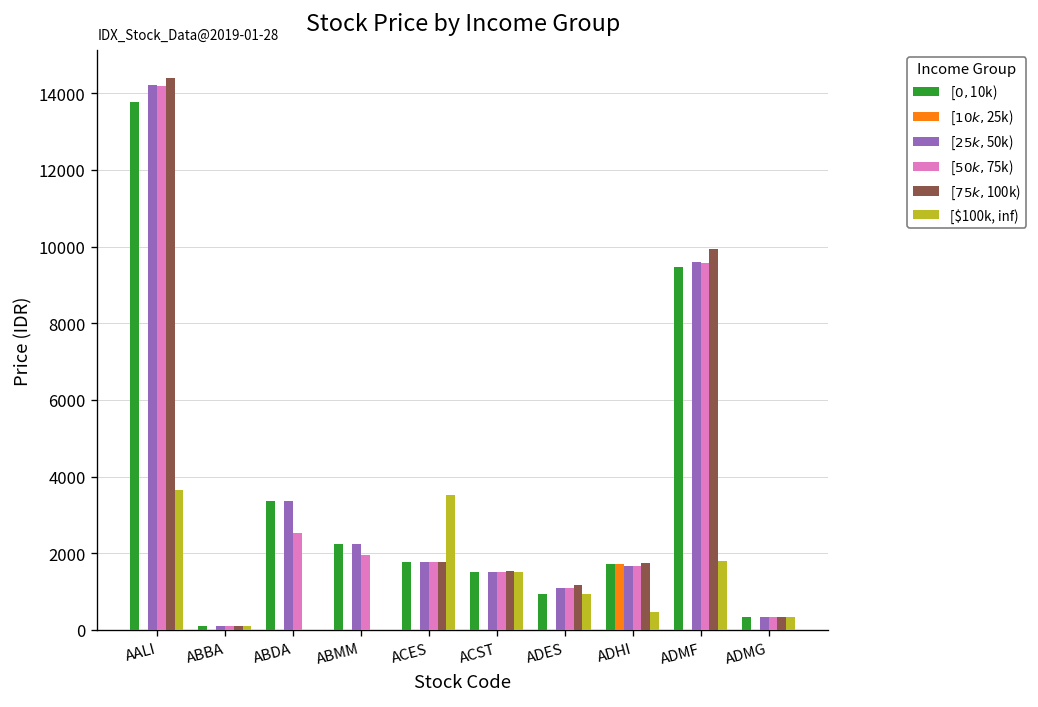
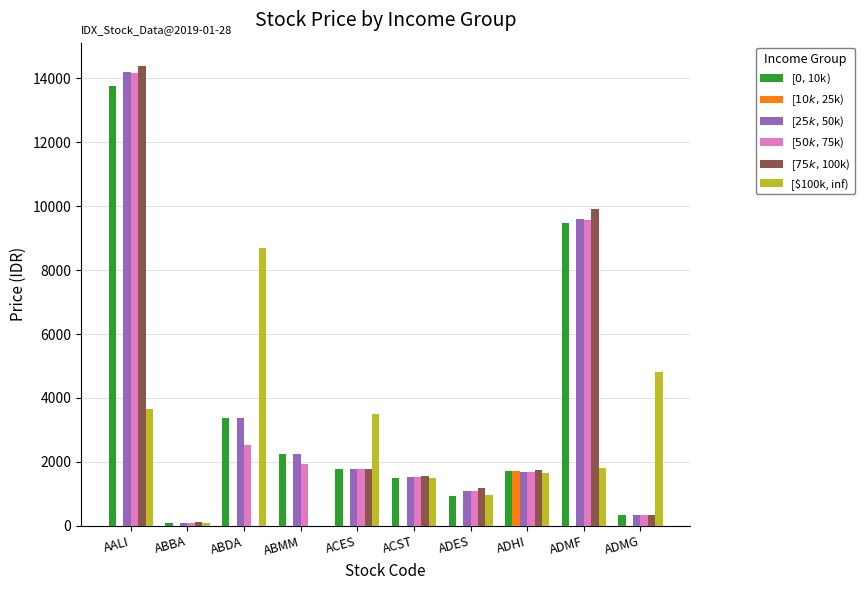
  {
    "[$100k, inf)": {
      "AALI": 3700,
      "ABBA": 100,
-     "ABDA": 0,
+     "ABDA": 8700,
      "ABMM": 0,
      "ACES": 3500,
      "ACST": 1500,
      "ADES": 1000,
-     "ADHI": 500,
+     "ADHI": 1700,
      "ADMF": 1800,
-     "ADMG": 300
+     "ADMG": 4800
    }
  }
